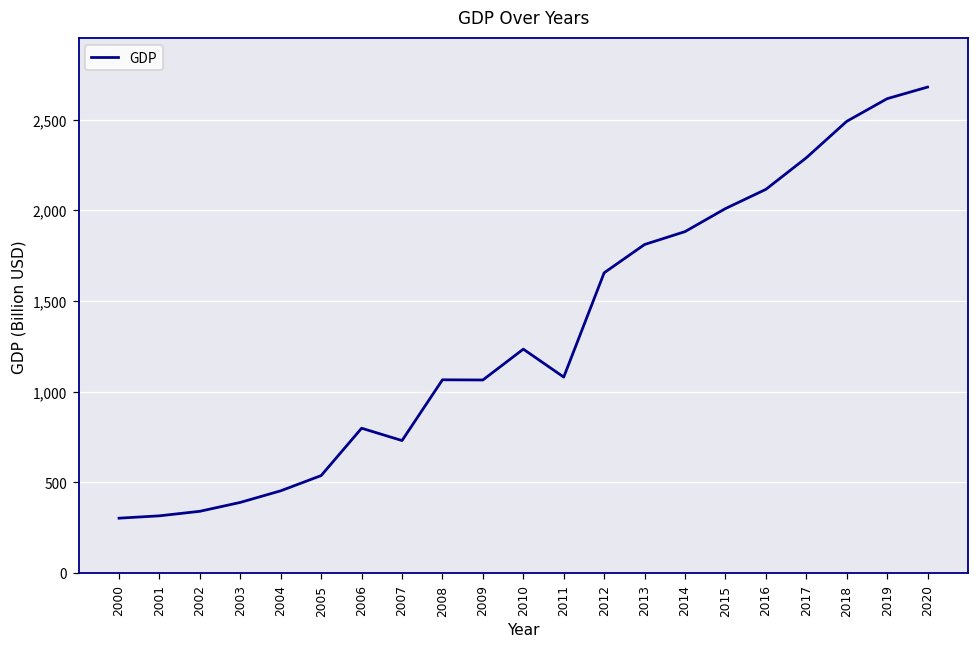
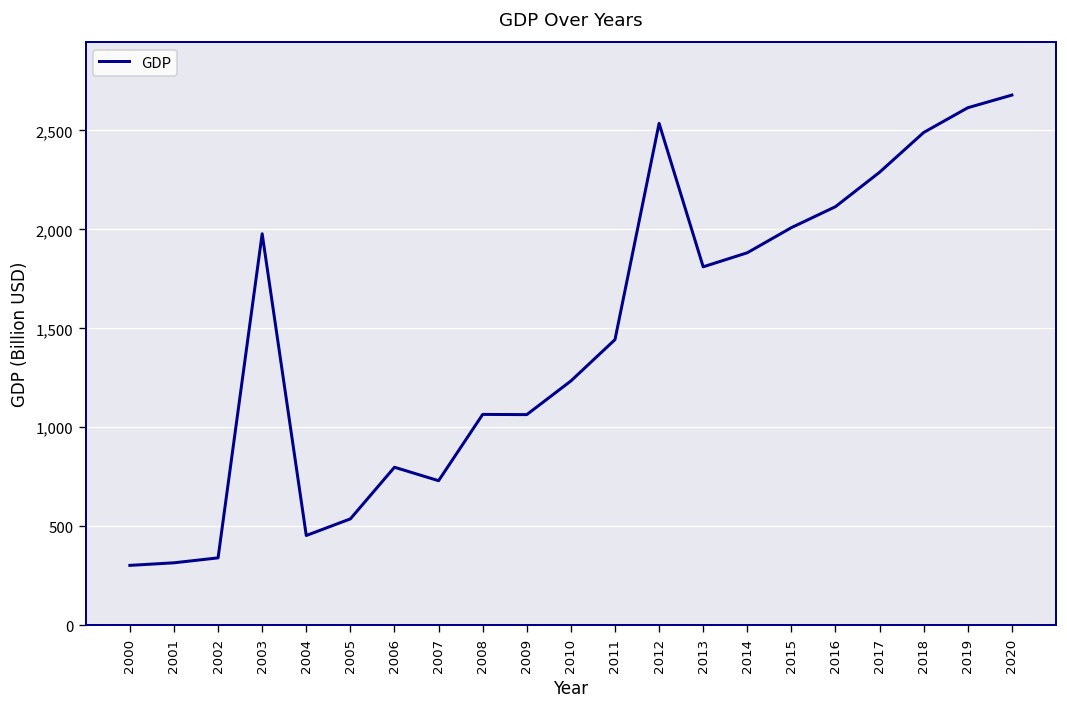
  {
    "2000": "300",
    "2001": "320",
    "2002": "340",
-   "2003": "390",
+   "2003": "1,980",
    "2004": "450",
    "2005": "540",
    "2006": "800",
    "2007": "730",
    "2008": "1,070",
    "2009": "1,060",
    "2010": "1,230",
-   "2011": "1,080",
-   "2012": "1,660",
+   "2011": "1,440",
+   "2012": "2,540",
    "2013": "1,810",
    "2014": "1,880",
    "2015": "2,010",
    "2016": "2,120",
    "2017": "2,290",
    "2018": "2,490",
    "2019": "2,620",
    "2020": "2,680"
  }
